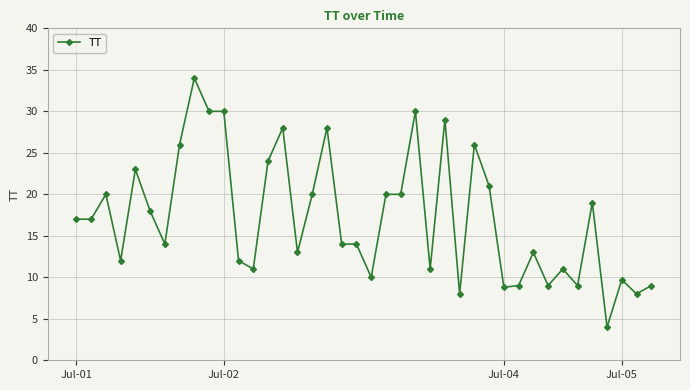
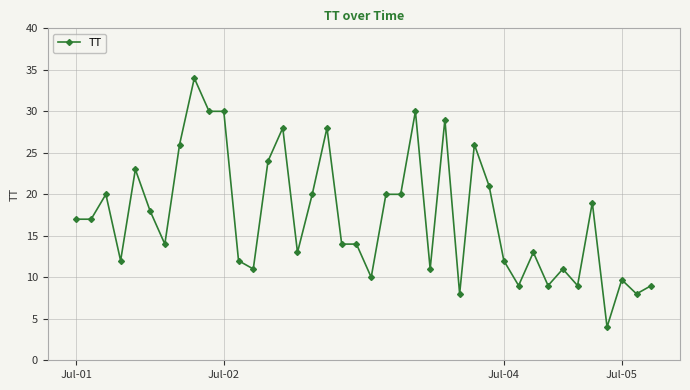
  {
    "Jul-01": 17,
    "Jul-02": 30,
-   "Jul-04": 9,
+   "Jul-04": 12,
    "Jul-05": 10
  }
